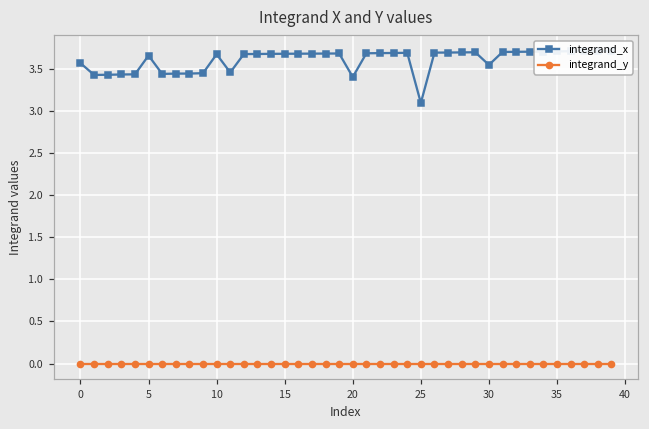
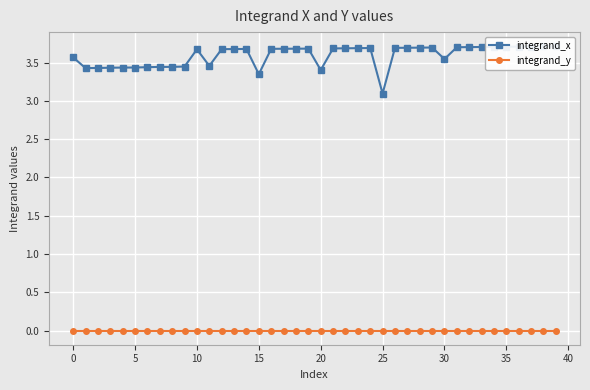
  {
    "integrand_x": {
      "0": 3.6,
-     "5": 3.7,
+     "5": 3.4,
      "10": 3.7,
-     "15": 3.7,
+     "15": 3.3,
      "20": 3.4,
      "25": 3.1,
      "30": 3.5
    },
    "integrand_y": {
      "0": 0.0,
      "5": 0.0,
      "10": 0.0,
      "15": 0.0,
      "20": 0.0,
      "25": 0.0,
      "30": 0.0,
      "35": 0.0
    }
  }
